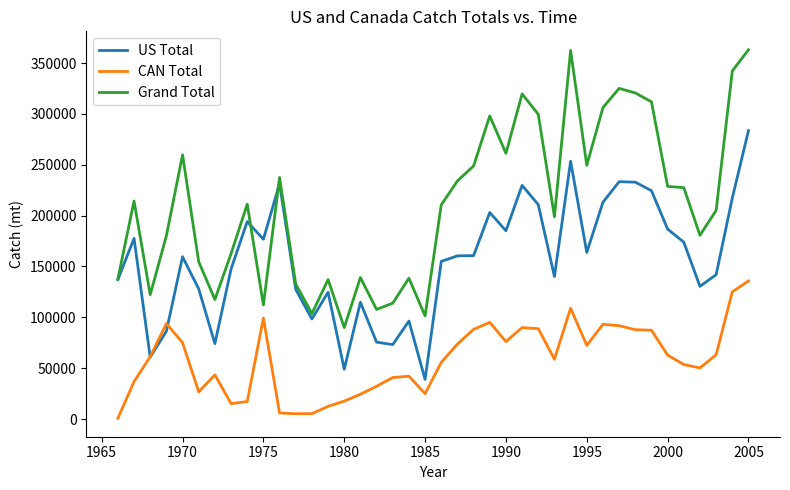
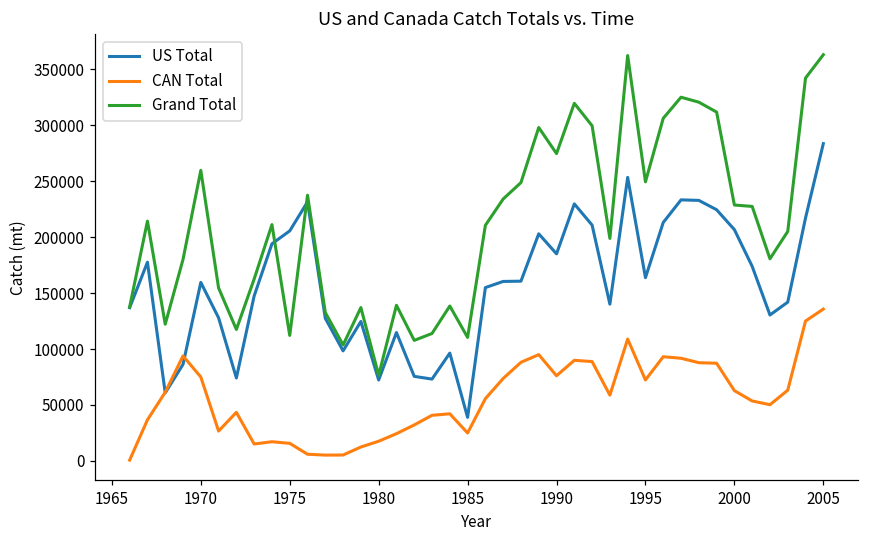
  {
    "US Total": {
      "1970": 160000,
-     "1975": 177000,
-     "1980": 49000,
+     "1975": 206000,
+     "1980": 72000,
      "1985": 39000,
      "1990": 185000,
      "1995": 164000,
-     "2000": 187000,
+     "2000": 207000,
      "2005": 284000
    },
    "CAN Total": {
      "1970": 75000,
-     "1975": 99000,
+     "1975": 16000,
      "1980": 18000,
      "1985": 25000,
      "1990": 76000,
      "1995": 72000,
      "2000": 63000,
      "2005": 136000
    },
    "Grand Total": {
      "1970": 260000,
      "1975": 112000,
-     "1980": 90000,
-     "1985": 101000,
-     "1990": 261000,
+     "1980": 77000,
+     "1985": 110000,
+     "1990": 275000,
      "1995": 249000,
      "2000": 229000,
      "2005": 363000
    }
  }
